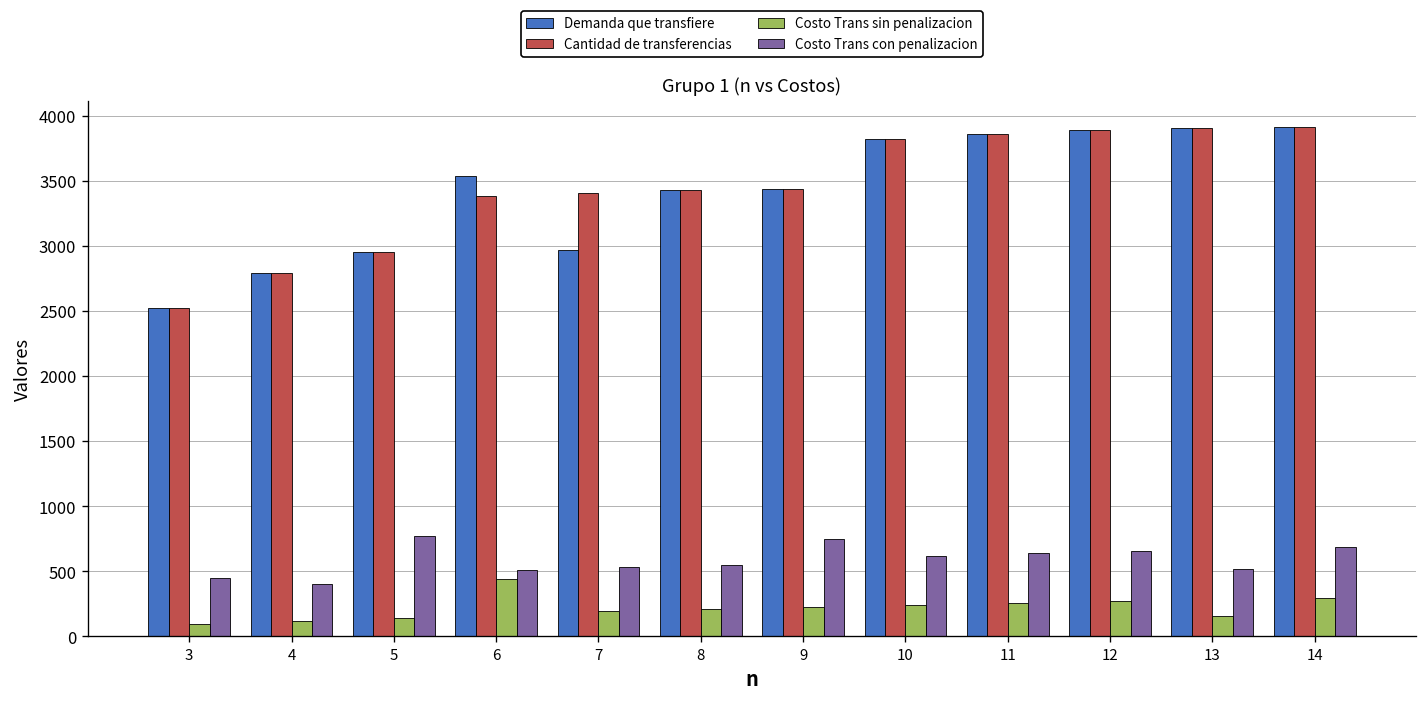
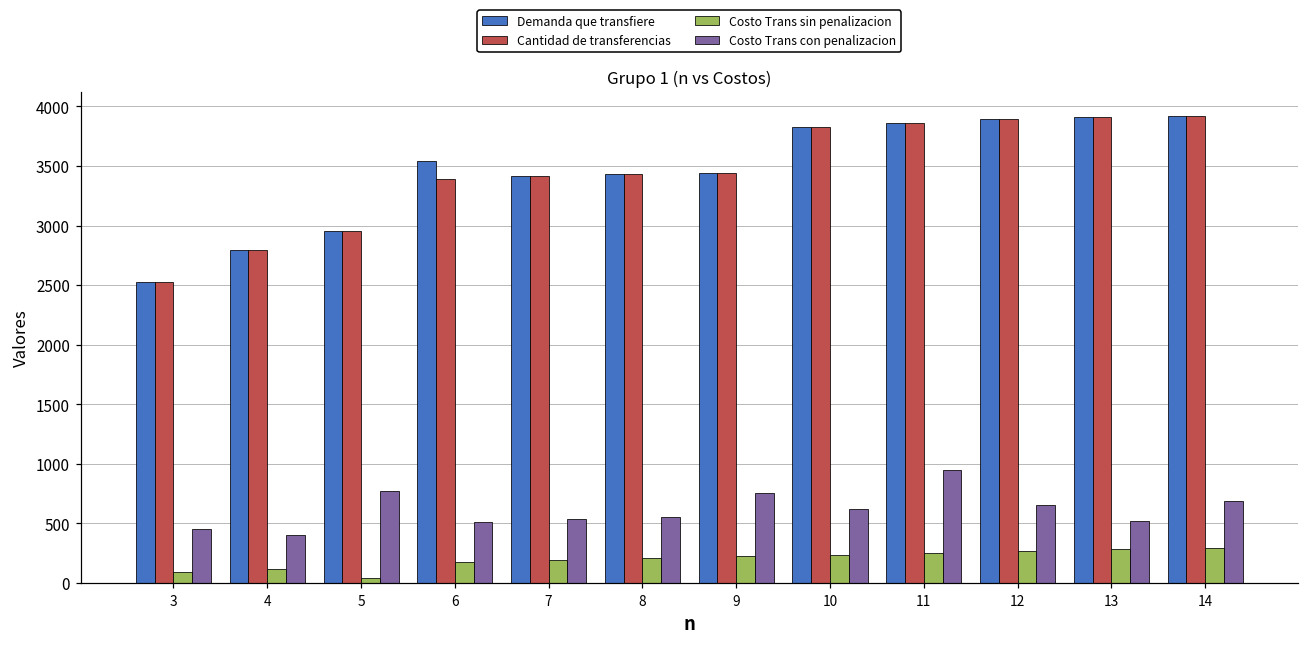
  {
    "Demanda que transfiere": {
      "3": 2530,
      "4": 2800,
      "5": 2960,
      "6": 3540,
-     "7": 2970,
+     "7": 3410,
      "8": 3430,
      "9": 3440,
      "10": 3830,
      "11": 3860,
      "12": 3890,
      "13": 3910,
      "14": 3920
    },
    "Cantidad de transferencias": {
      "3": 2530,
      "4": 2800,
      "5": 2960,
      "6": 3390,
      "7": 3410,
      "8": 3430,
      "9": 3440,
      "10": 3830,
      "11": 3860,
      "12": 3890,
      "13": 3910,
      "14": 3920
    },
    "Costo Trans sin penalizacion": {
      "3": 90,
      "4": 120,
-     "5": 150,
-     "6": 450,
+     "5": 40,
+     "6": 170,
      "7": 190,
      "8": 210,
      "9": 220,
      "10": 240,
      "11": 250,
      "12": 270,
-     "13": 160,
+     "13": 280,
      "14": 300
    },
    "Costo Trans con penalizacion": {
      "3": 450,
      "4": 400,
      "5": 770,
      "6": 510,
      "7": 530,
      "8": 550,
      "9": 750,
      "10": 620,
-     "11": 640,
+     "11": 950,
      "12": 660,
      "13": 520,
      "14": 690
    }
  }
